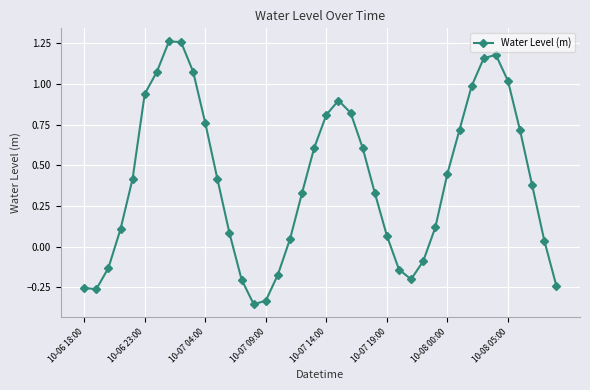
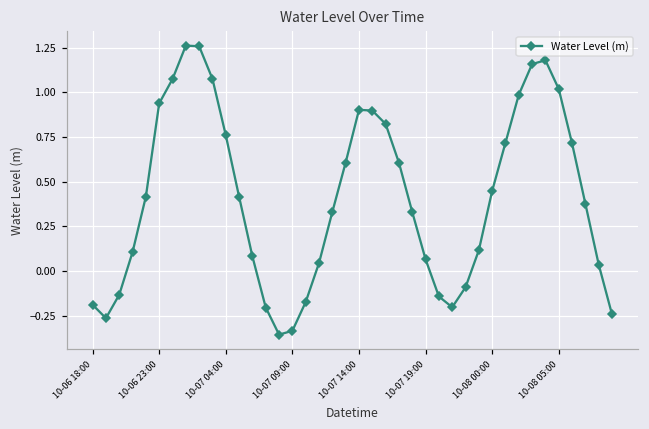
  {
-   "10-06 18:00": -0.25,
+   "10-06 18:00": -0.19,
    "10-06 23:00": 0.94,
    "10-07 04:00": 0.76,
    "10-07 09:00": -0.33,
-   "10-07 14:00": 0.81,
+   "10-07 14:00": 0.90,
    "10-07 19:00": 0.07,
    "10-08 00:00": 0.45,
    "10-08 05:00": 1.02
  }
